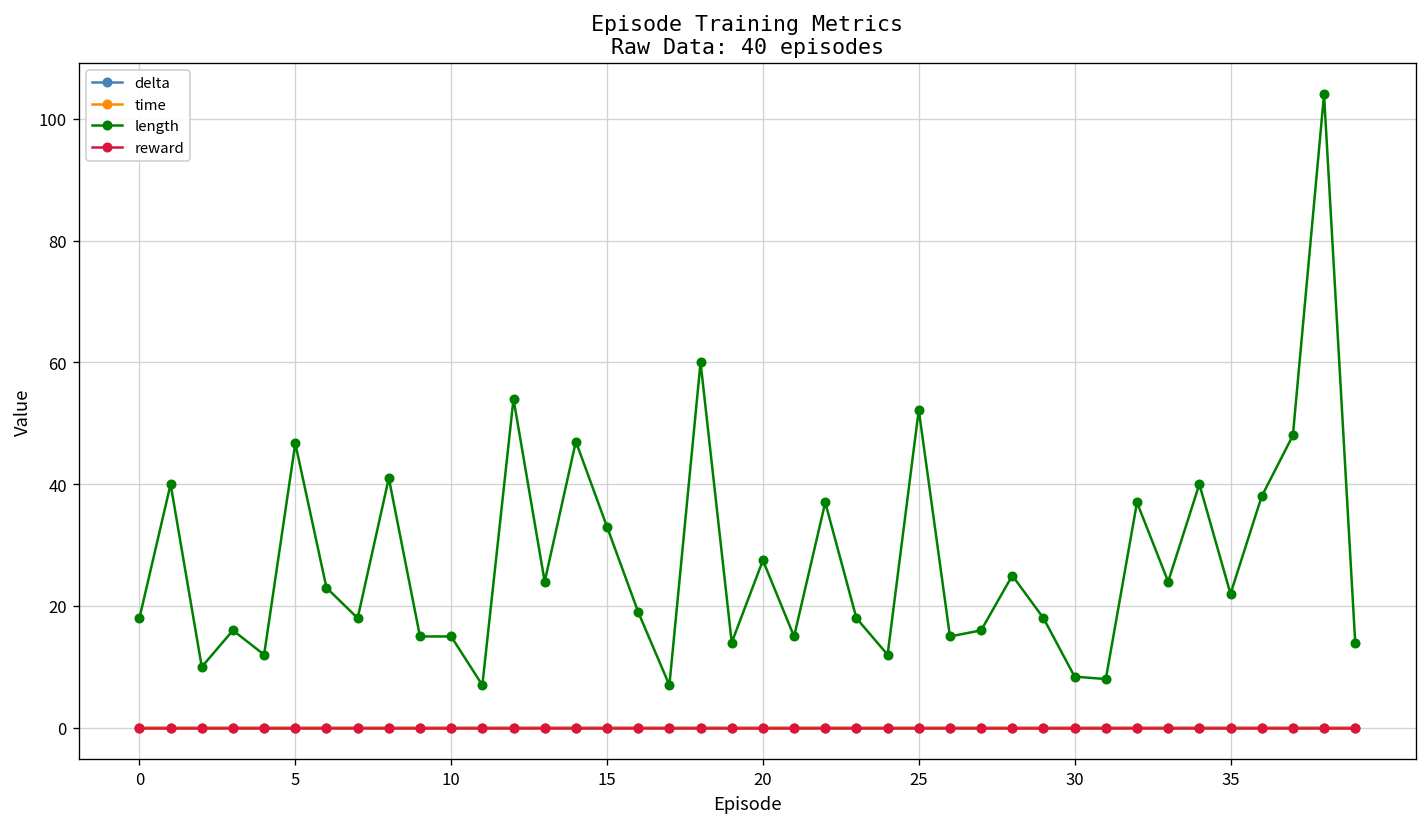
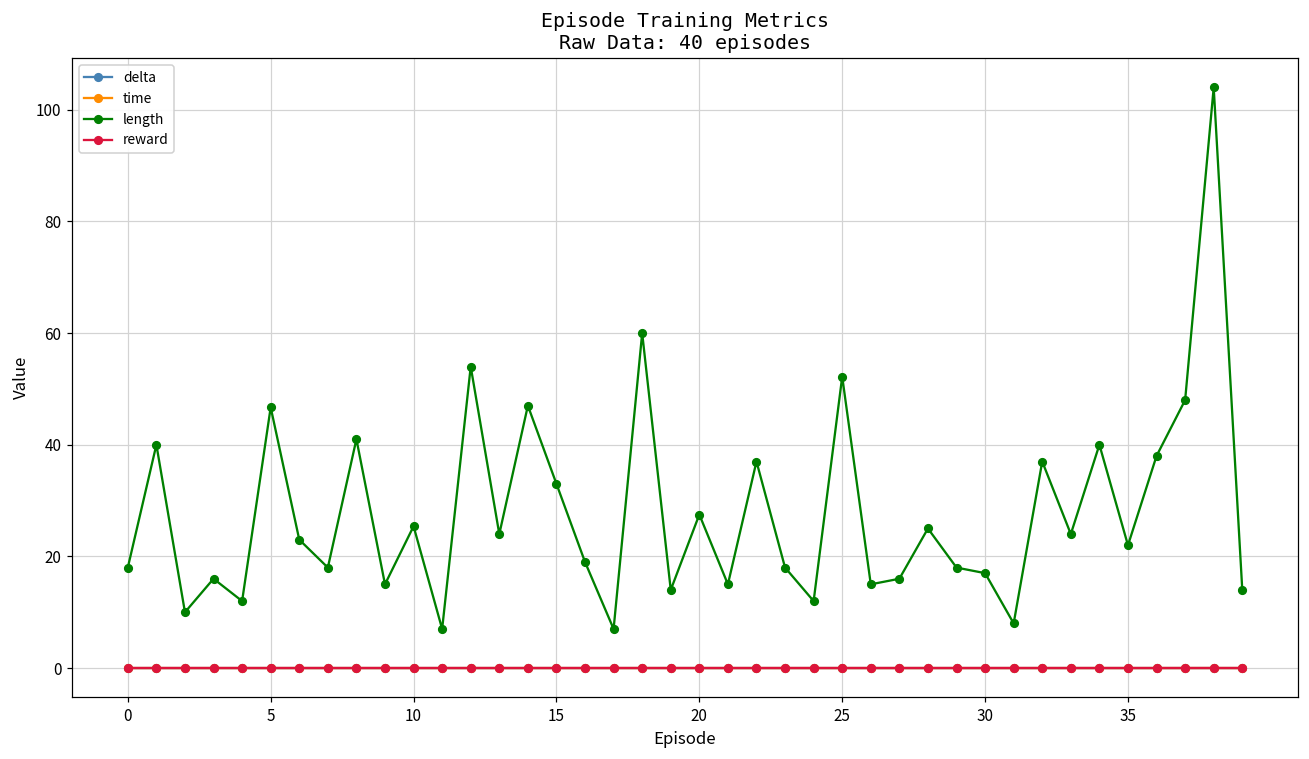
  {
    "reward": {
      "0": 0,
      "5": 0,
      "10": 0,
      "15": 0,
      "20": 0,
      "25": 0,
      "30": 0,
      "35": 0
    },
    "length": {
      "0": 18,
      "5": 47,
-     "10": 15,
+     "10": 25,
      "15": 33,
      "20": 28,
      "25": 52,
-     "30": 8,
+     "30": 17,
      "35": 22
    }
  }
